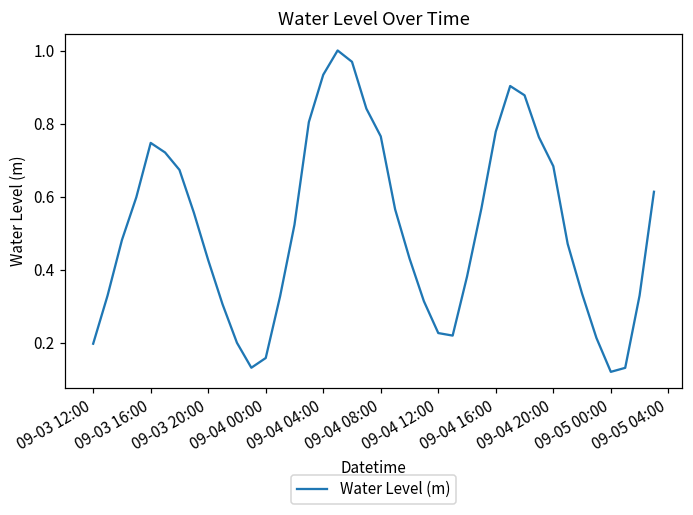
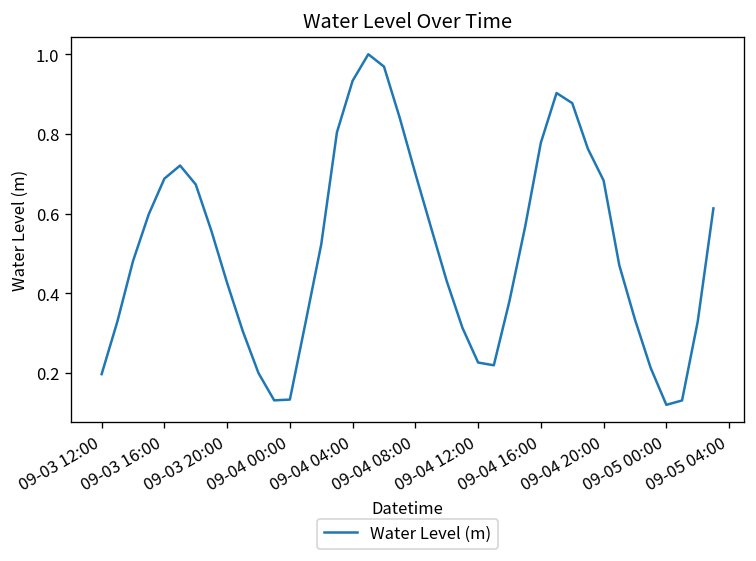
  {
    "09-03 12:00": 0.20,
-   "09-03 16:00": 0.75,
+   "09-03 16:00": 0.69,
    "09-03 20:00": 0.43,
-   "09-04 00:00": 0.16,
+   "09-04 00:00": 0.13,
    "09-04 04:00": 0.93,
-   "09-04 08:00": 0.76,
+   "09-04 08:00": 0.70,
    "09-04 12:00": 0.23,
    "09-04 16:00": 0.78,
    "09-04 20:00": 0.68,
    "09-05 00:00": 0.12
  }
